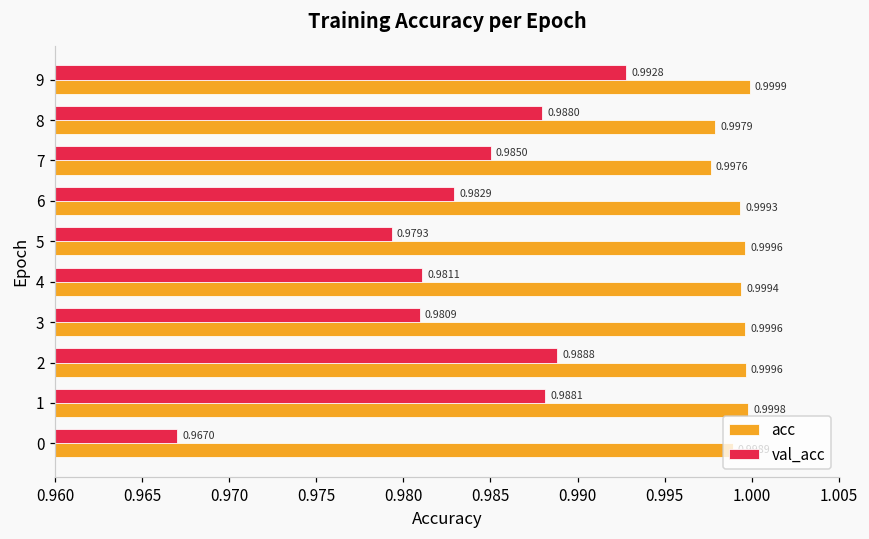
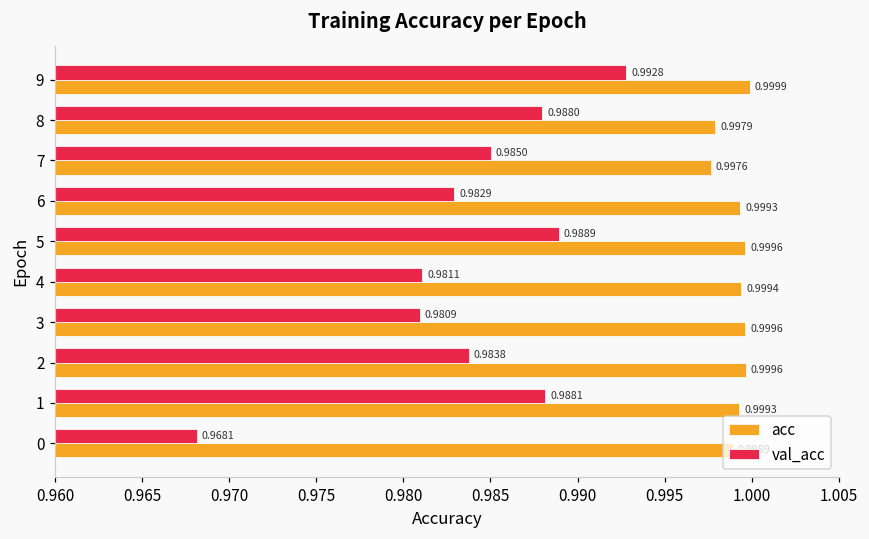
  {
    "acc": {
      "9": 0.9999,
      "8": 0.9979,
      "7": 0.9976,
      "6": 0.9993,
      "5": 0.9996,
      "4": 0.9994,
      "3": 0.9996,
      "2": 0.9996,
-     "1": 0.9998
+     "1": 0.9993
    },
    "val_acc": {
      "9": 0.9928,
      "8": 0.9880,
      "7": 0.9850,
      "6": 0.9829,
-     "5": 0.9793,
+     "5": 0.9889,
      "4": 0.9811,
      "3": 0.9809,
-     "2": 0.9888,
+     "2": 0.9838,
      "1": 0.9881,
-     "0": 0.9670
+     "0": 0.9681
    }
  }
